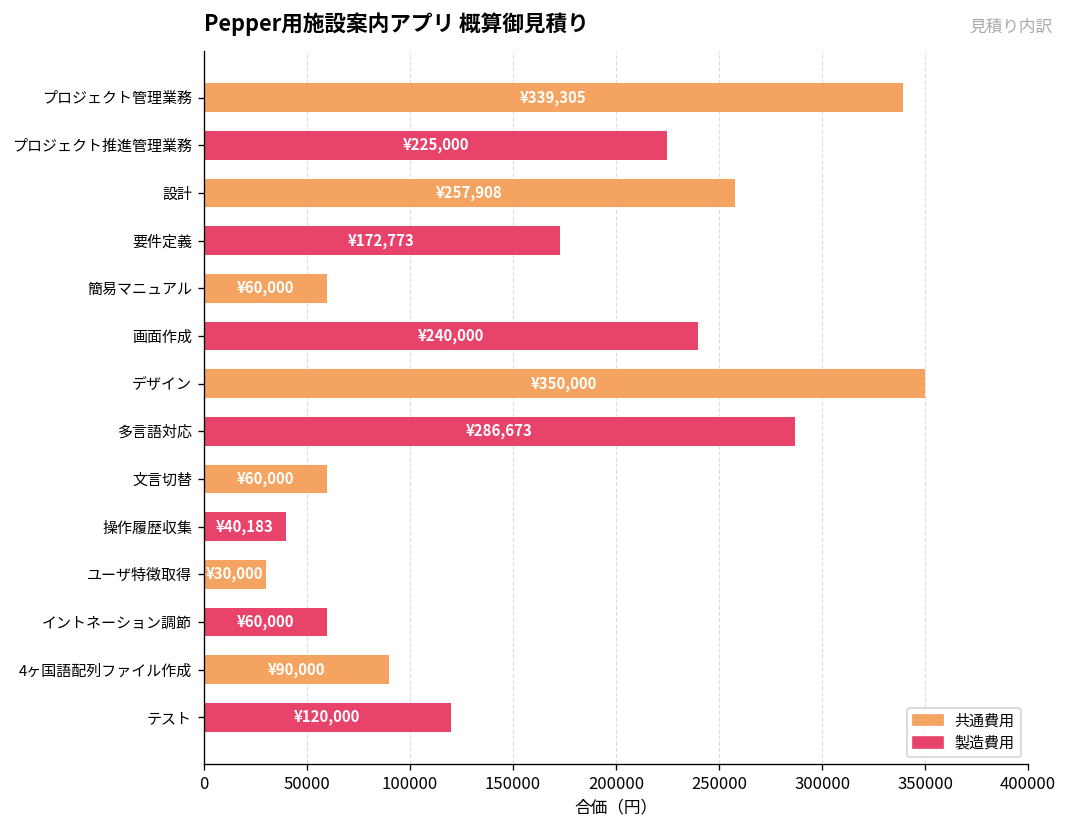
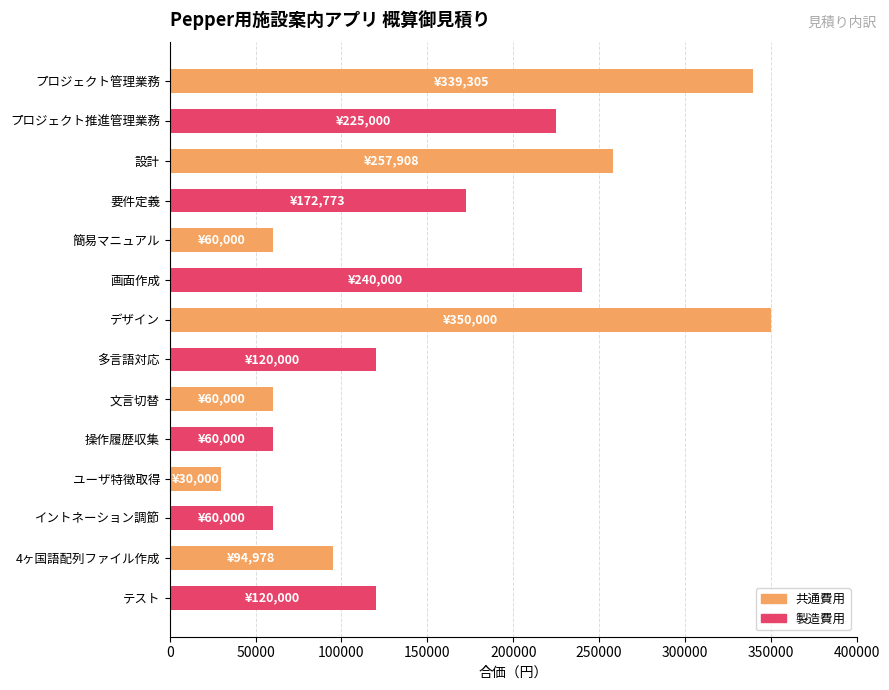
  {
    "プロジェクト管理業務": "¥339,305",
    "プロジェクト推進管理業務": "¥225,000",
    "設計": "¥257,908",
    "要件定義": "¥172,773",
    "簡易マニュアル": "¥60,000",
    "画面作成": "¥240,000",
    "デザイン": "¥350,000",
-   "多言語対応": "¥286,673",
+   "多言語対応": "¥120,000",
    "文言切替": "¥60,000",
-   "操作履歴収集": "¥40,183",
+   "操作履歴収集": "¥60,000",
    "ユーザ特徴取得": "¥30,000",
    "イントネーション調節": "¥60,000",
-   "4ヶ国語配列ファイル作成": "¥90,000",
+   "4ヶ国語配列ファイル作成": "¥94,978",
    "テスト": "¥120,000"
  }
